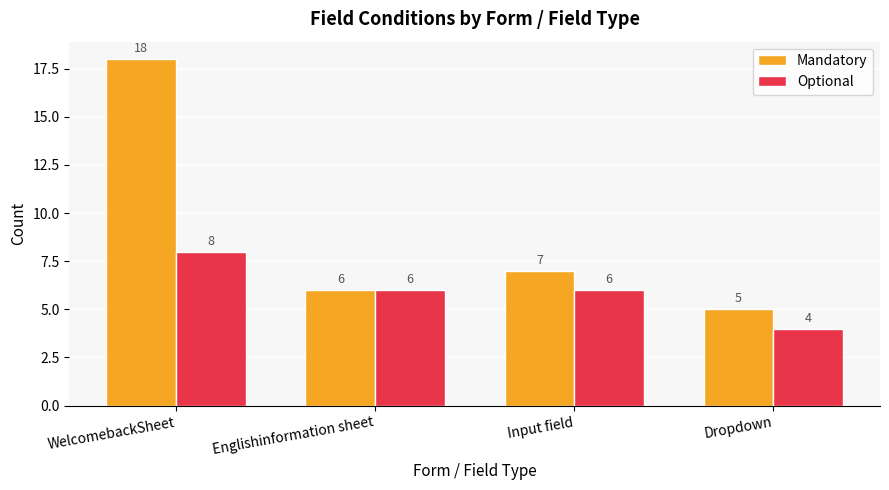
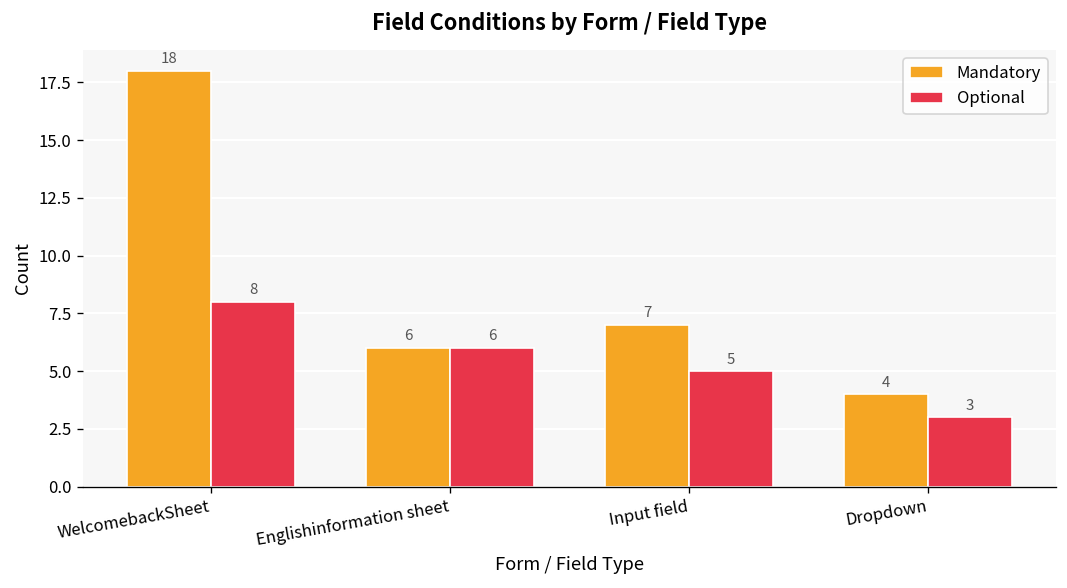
  {
    "Mandatory": {
      "WelcomebackSheet": 18,
      "Englishinformation sheet": 6,
      "Input field": 7,
-     "Dropdown": 5
+     "Dropdown": 4
    },
    "Optional": {
      "WelcomebackSheet": 8,
      "Englishinformation sheet": 6,
-     "Input field": 6,
-     "Dropdown": 4
+     "Input field": 5,
+     "Dropdown": 3
    }
  }
